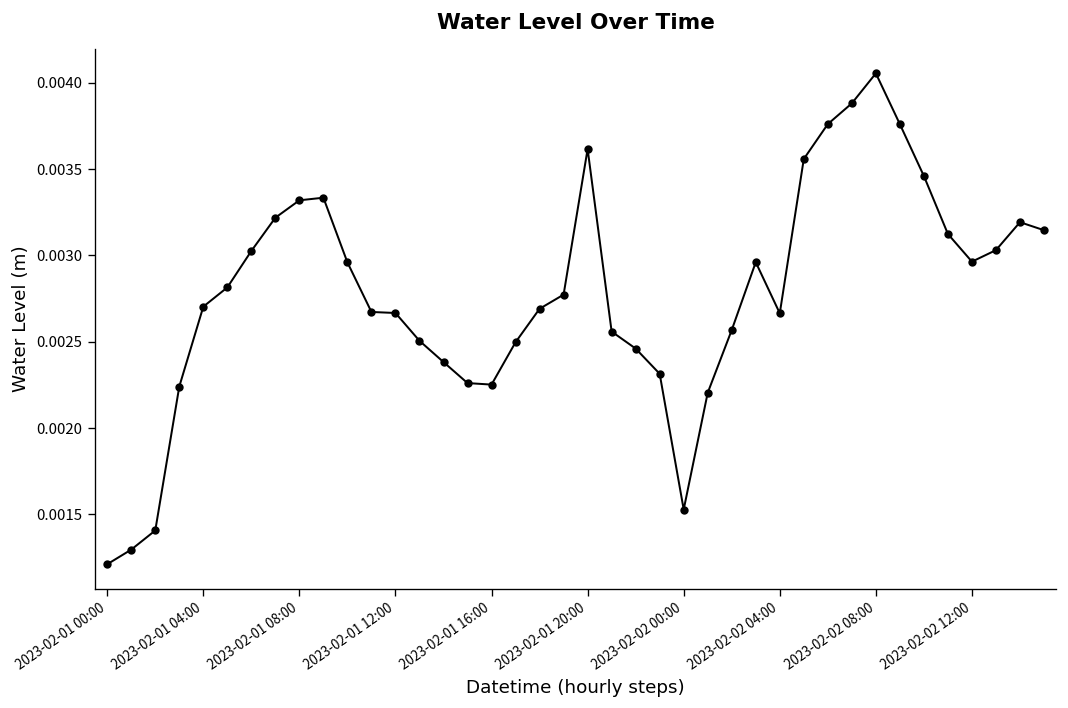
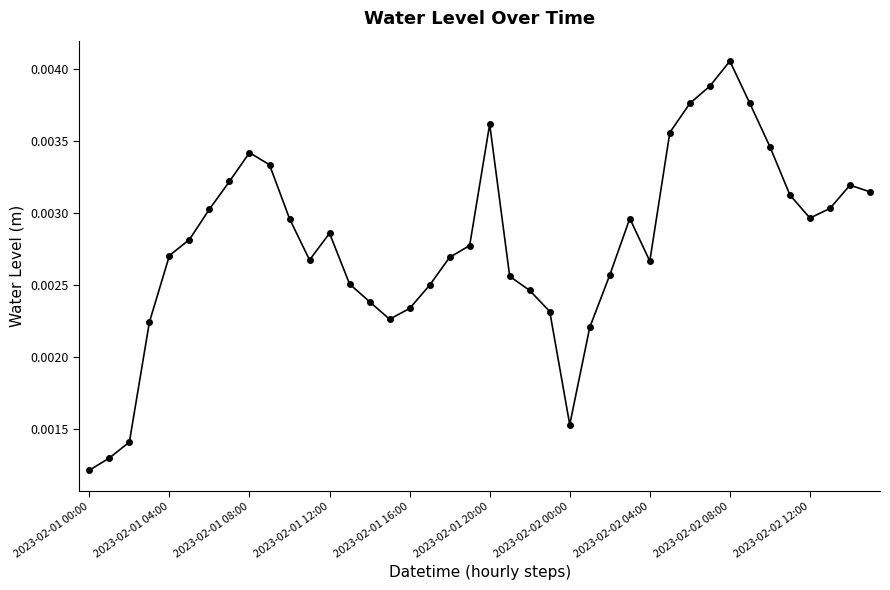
  {
    "2023-02-01 00:00": 0.00121,
    "2023-02-01 04:00": 0.00270,
-   "2023-02-01 08:00": 0.00332,
-   "2023-02-01 12:00": 0.00267,
-   "2023-02-01 16:00": 0.00225,
+   "2023-02-01 08:00": 0.00342,
+   "2023-02-01 12:00": 0.00286,
+   "2023-02-01 16:00": 0.00234,
    "2023-02-01 20:00": 0.00362,
    "2023-02-02 00:00": 0.00153,
    "2023-02-02 04:00": 0.00266,
    "2023-02-02 08:00": 0.00405,
    "2023-02-02 12:00": 0.00296
  }
